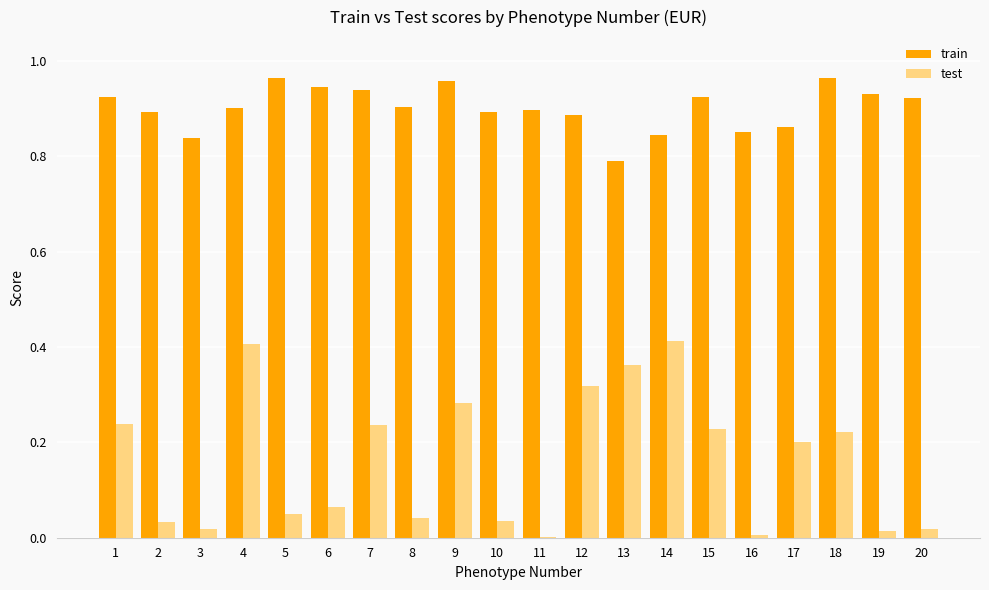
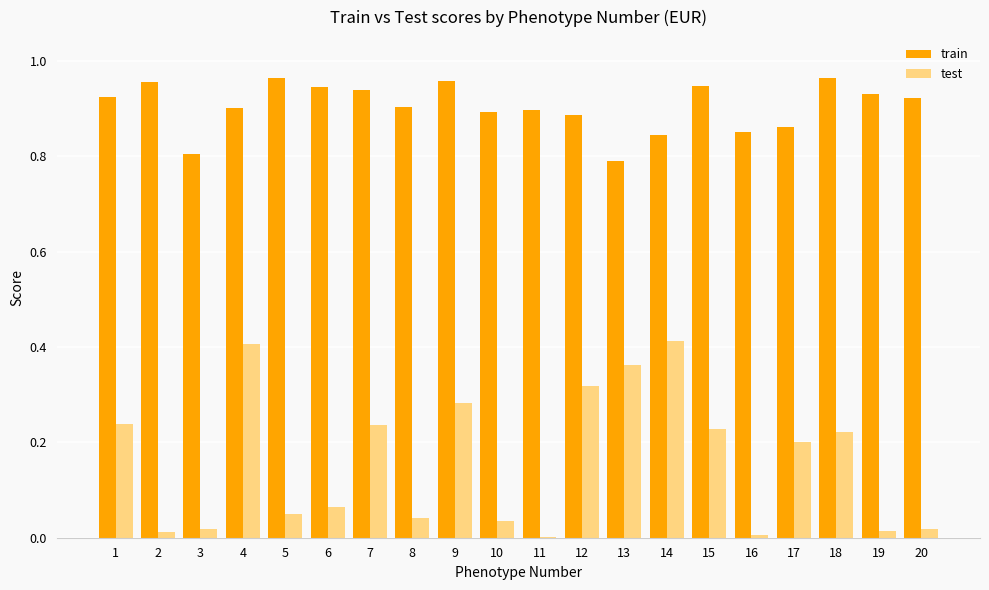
  {
    "train": {
      "1": 0.93,
-     "2": 0.89,
-     "3": 0.84,
+     "2": 0.96,
+     "3": 0.81,
      "4": 0.90,
      "5": 0.96,
      "6": 0.95,
      "7": 0.94,
      "8": 0.90,
      "9": 0.96,
      "10": 0.89,
      "11": 0.90,
      "12": 0.89,
      "13": 0.79,
      "14": 0.85,
-     "15": 0.92,
+     "15": 0.95,
      "16": 0.85,
      "17": 0.86,
      "18": 0.96,
      "19": 0.93,
      "20": 0.92
    },
    "test": {
      "1": 0.24,
-     "2": 0.03,
+     "2": 0.01,
      "3": 0.02,
      "4": 0.41,
      "5": 0.05,
      "6": 0.06,
      "7": 0.24,
      "8": 0.04,
      "9": 0.28,
      "10": 0.03,
      "12": 0.32,
      "13": 0.36,
      "14": 0.41,
      "15": 0.23,
      "16": 0.01,
      "17": 0.20,
      "18": 0.22,
      "19": 0.01,
      "20": 0.02
    }
  }
